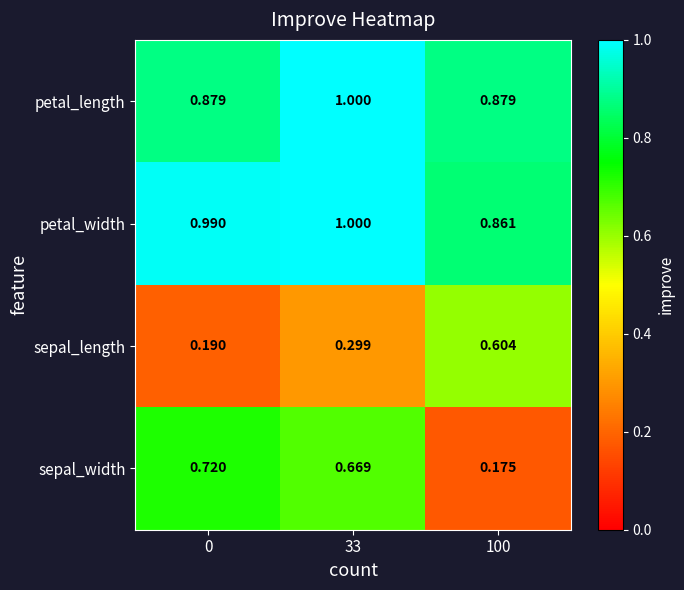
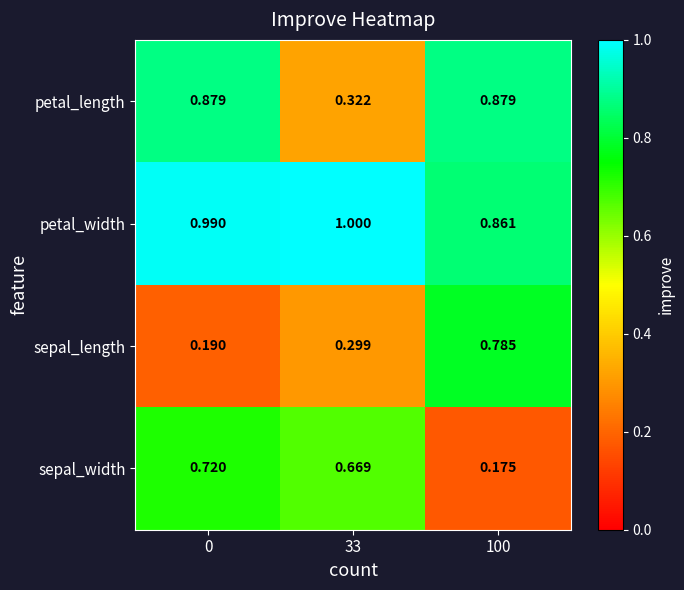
  {
    "petal_length": {
      "0": 0.879,
-     "33": 1.000,
+     "33": 0.322,
      "100": 0.879
    },
    "petal_width": {
      "0": 0.990,
      "33": 1.000,
      "100": 0.861
    },
    "sepal_length": {
      "0": 0.190,
      "33": 0.299,
-     "100": 0.604
+     "100": 0.785
    },
    "sepal_width": {
      "0": 0.720,
      "33": 0.669,
      "100": 0.175
    }
  }
